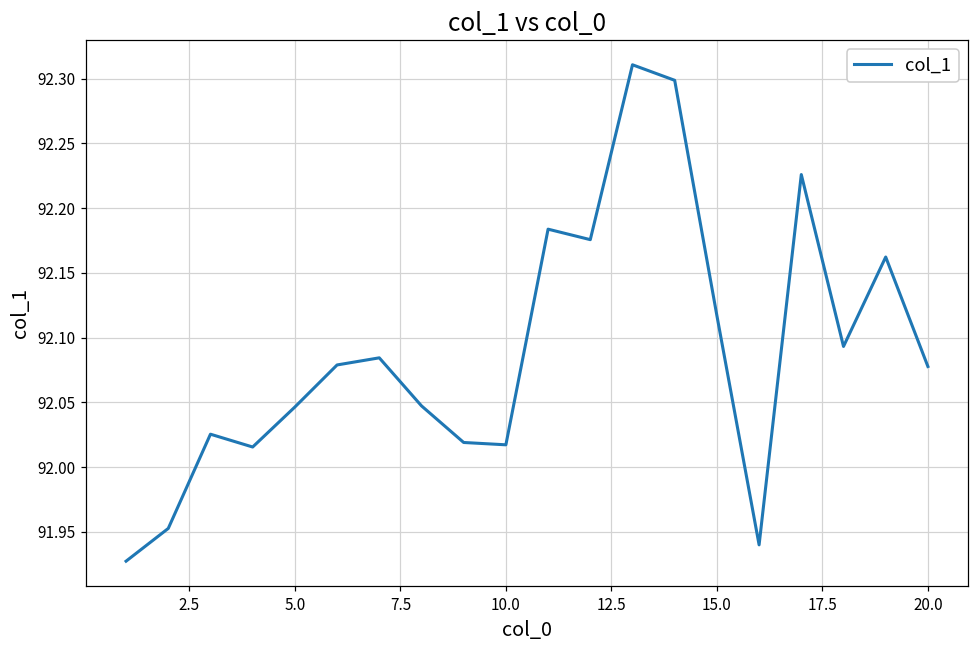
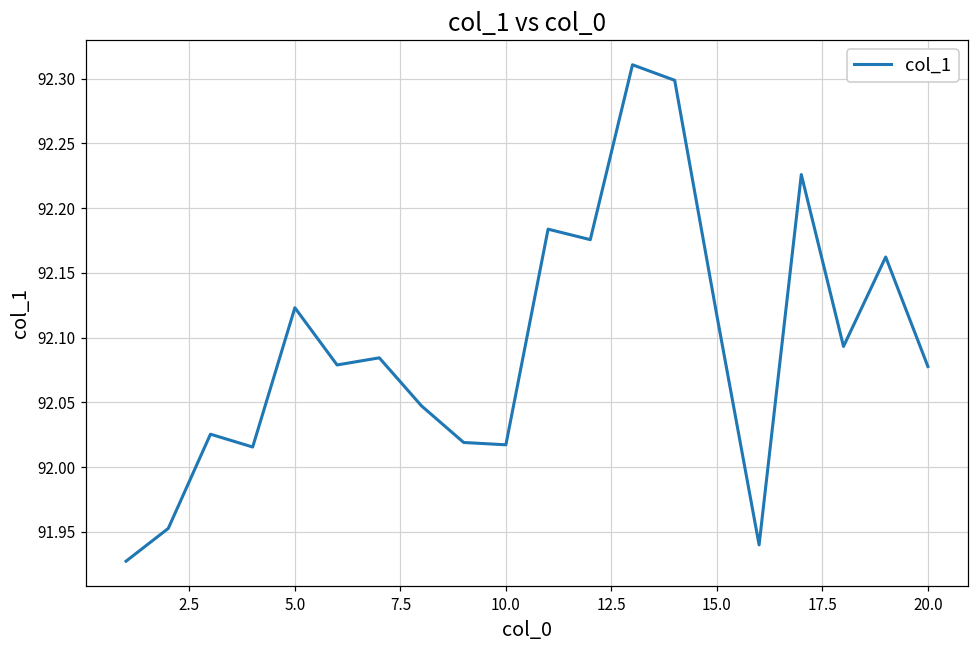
  {
-   "5.0": 92.046,
+   "5.0": 92.123,
    "10.0": 92.017,
    "15.0": 92.117,
    "20.0": 92.078
  }
